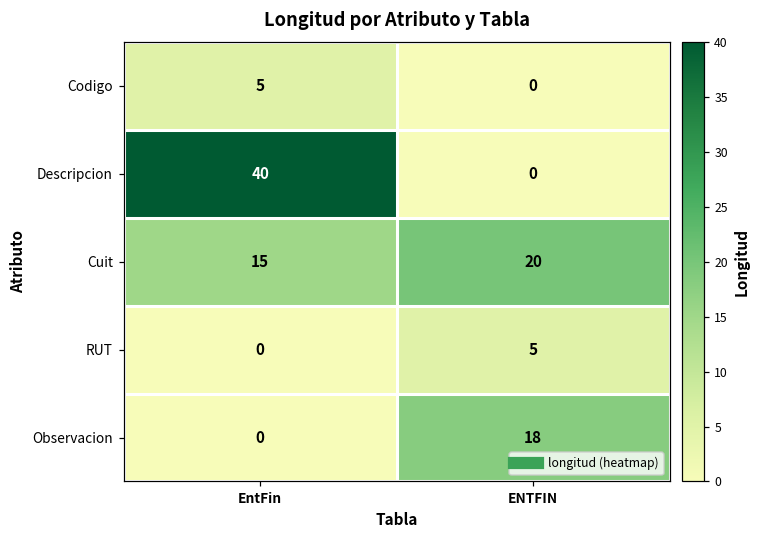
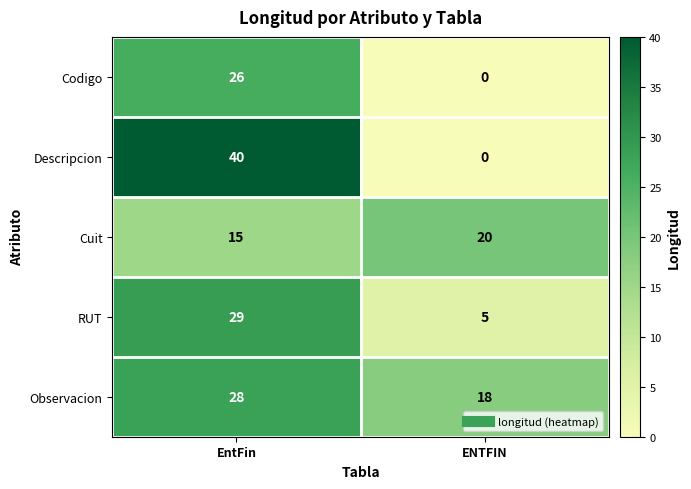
  {
    "Codigo": {
-     "EntFin": 5,
+     "EntFin": 26,
      "ENTFIN": 0
    },
    "Descripcion": {
      "EntFin": 40,
      "ENTFIN": 0
    },
    "Cuit": {
      "EntFin": 15,
      "ENTFIN": 20
    },
    "RUT": {
-     "EntFin": 0,
+     "EntFin": 29,
      "ENTFIN": 5
    },
    "Observacion": {
-     "EntFin": 0,
+     "EntFin": 28,
      "ENTFIN": 18
    }
  }
